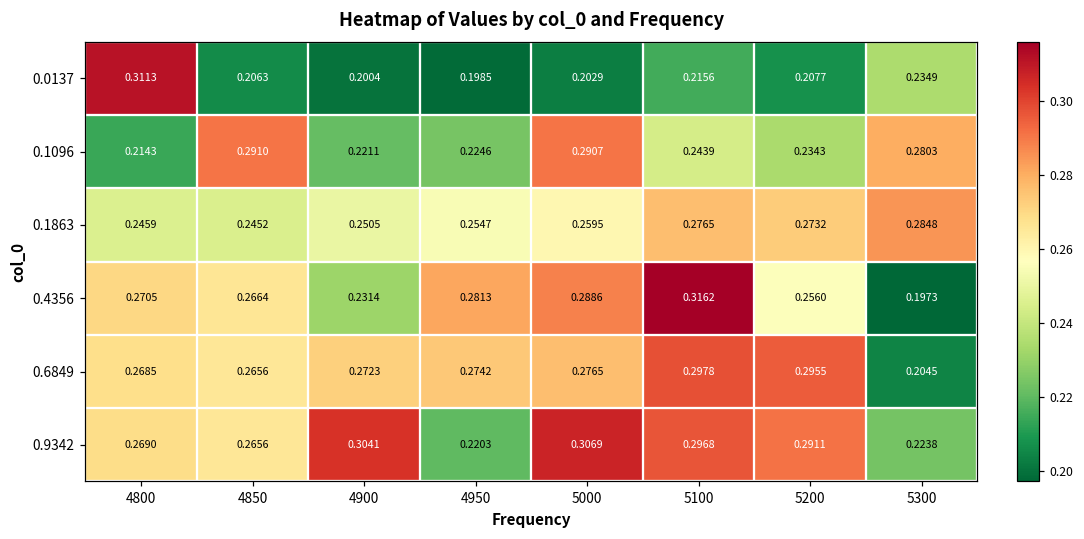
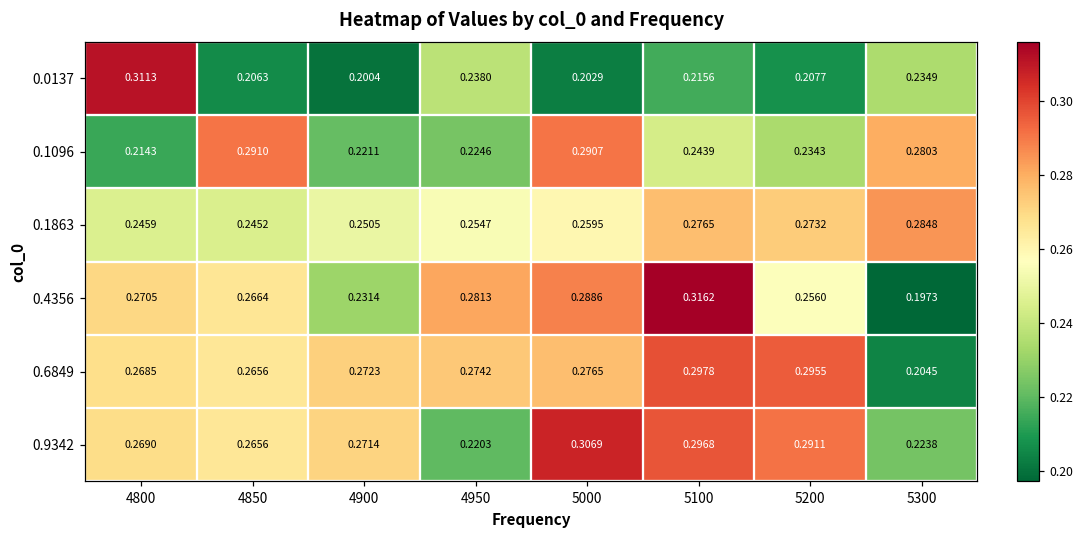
  {
    "0.0137": {
      "4800": 0.3113,
      "4850": 0.2063,
      "4900": 0.2004,
-     "4950": 0.1985,
+     "4950": 0.2380,
      "5000": 0.2029,
      "5100": 0.2156,
      "5200": 0.2077,
      "5300": 0.2349
    },
    "0.1096": {
      "4800": 0.2143,
      "4850": 0.2910,
      "4900": 0.2211,
      "4950": 0.2246,
      "5000": 0.2907,
      "5100": 0.2439,
      "5200": 0.2343,
      "5300": 0.2803
    },
    "0.1863": {
      "4800": 0.2459,
      "4850": 0.2452,
      "4900": 0.2505,
      "4950": 0.2547,
      "5000": 0.2595,
      "5100": 0.2765,
      "5200": 0.2732,
      "5300": 0.2848
    },
    "0.4356": {
      "4800": 0.2705,
      "4850": 0.2664,
      "4900": 0.2314,
      "4950": 0.2813,
      "5000": 0.2886,
      "5100": 0.3162,
      "5200": 0.2560,
      "5300": 0.1973
    },
    "0.6849": {
      "4800": 0.2685,
      "4850": 0.2656,
      "4900": 0.2723,
      "4950": 0.2742,
      "5000": 0.2765,
      "5100": 0.2978,
      "5200": 0.2955,
      "5300": 0.2045
    },
    "0.9342": {
      "4800": 0.2690,
      "4850": 0.2656,
-     "4900": 0.3041,
+     "4900": 0.2714,
      "4950": 0.2203,
      "5000": 0.3069,
      "5100": 0.2968,
      "5200": 0.2911,
      "5300": 0.2238
    }
  }
